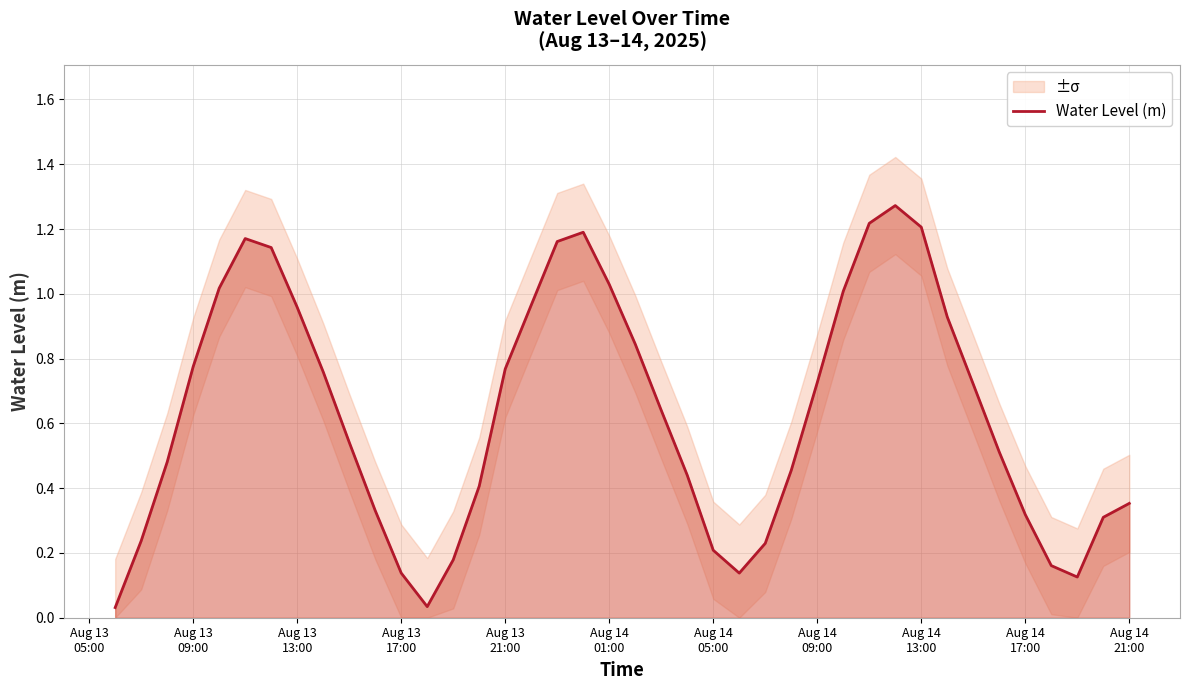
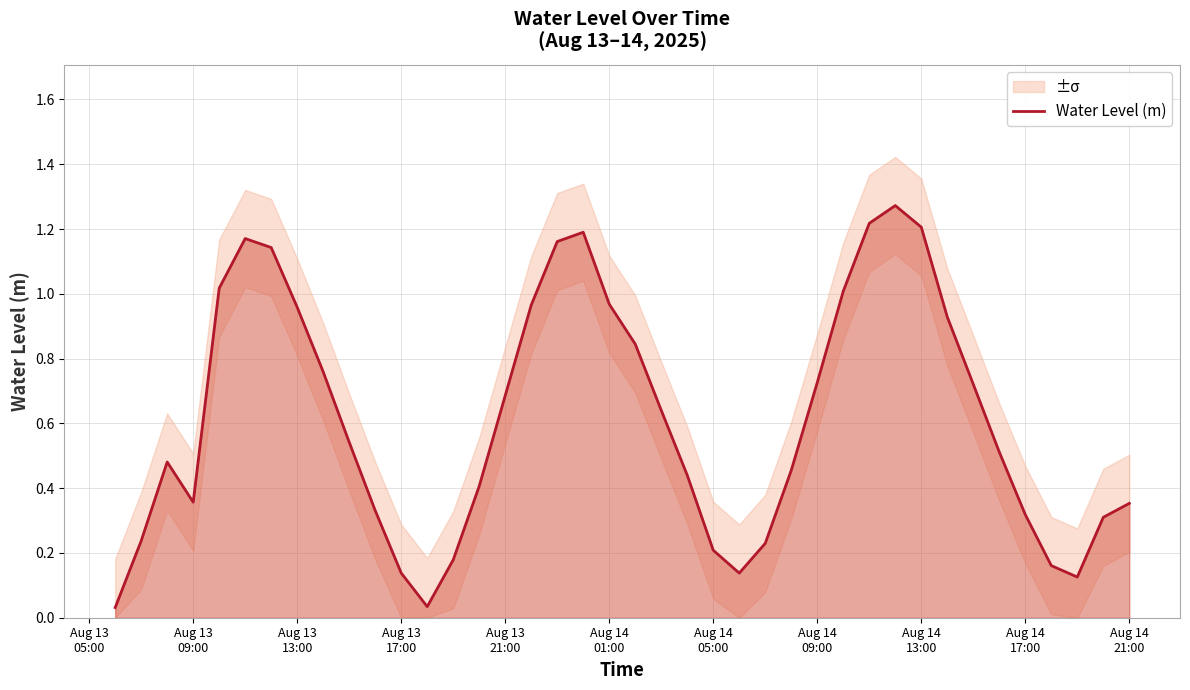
  {
    "Water Level (m)": {
-     "Aug 13 09:00": 0.78,
+     "Aug 13 09:00": 0.36,
      "Aug 13 13:00": 0.96,
      "Aug 13 17:00": 0.14,
-     "Aug 13 21:00": 0.77,
-     "Aug 14 01:00": 1.03,
+     "Aug 13 21:00": 0.69,
+     "Aug 14 01:00": 0.97,
      "Aug 14 05:00": 0.21,
      "Aug 14 09:00": 0.73,
      "Aug 14 13:00": 1.21,
      "Aug 14 17:00": 0.32,
      "Aug 14 21:00": 0.35
    },
    "±σ": {
      "Aug 13 17:00": 0.29
    }
  }
